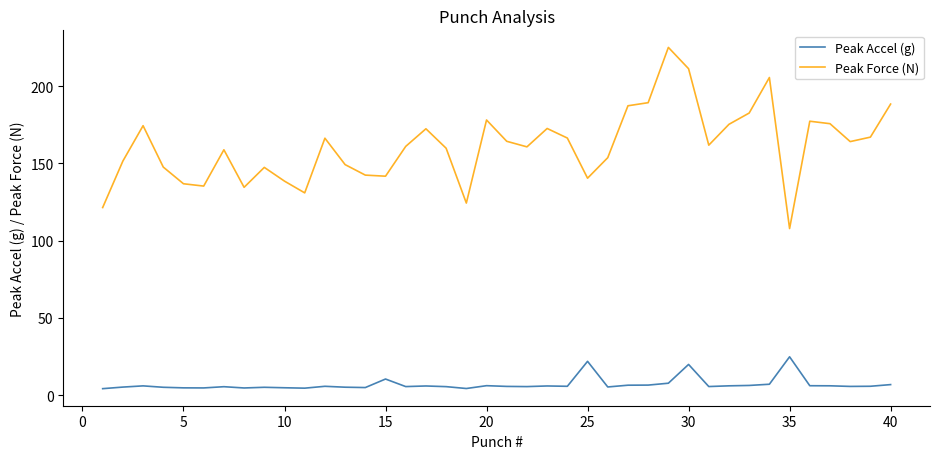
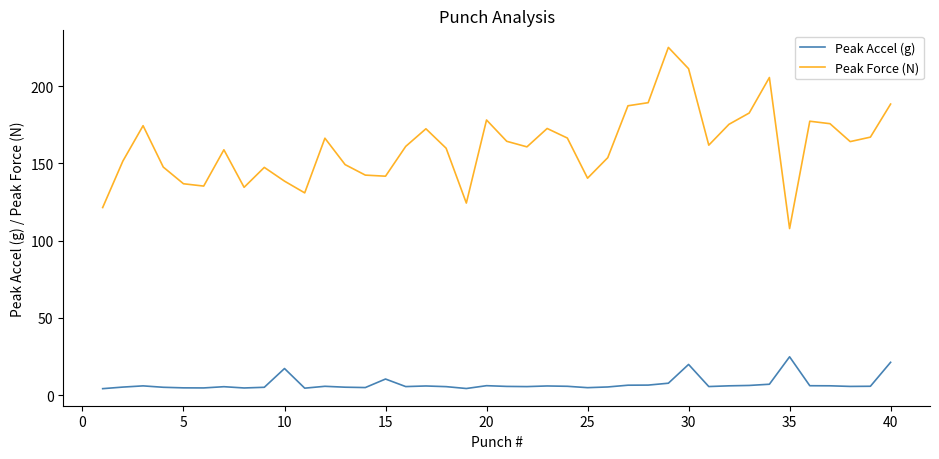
  {
    "Peak Accel (g)": {
      "5": 5,
-     "10": 5,
+     "10": 17,
      "15": 10,
      "20": 6,
-     "25": 22,
+     "25": 5,
      "30": 20,
      "35": 25,
-     "40": 7
+     "40": 21
    },
    "Peak Force (N)": {
      "5": 137,
      "10": 139,
      "15": 142,
      "20": 178,
      "25": 140,
      "30": 211,
      "35": 108,
      "40": 188
    }
  }
